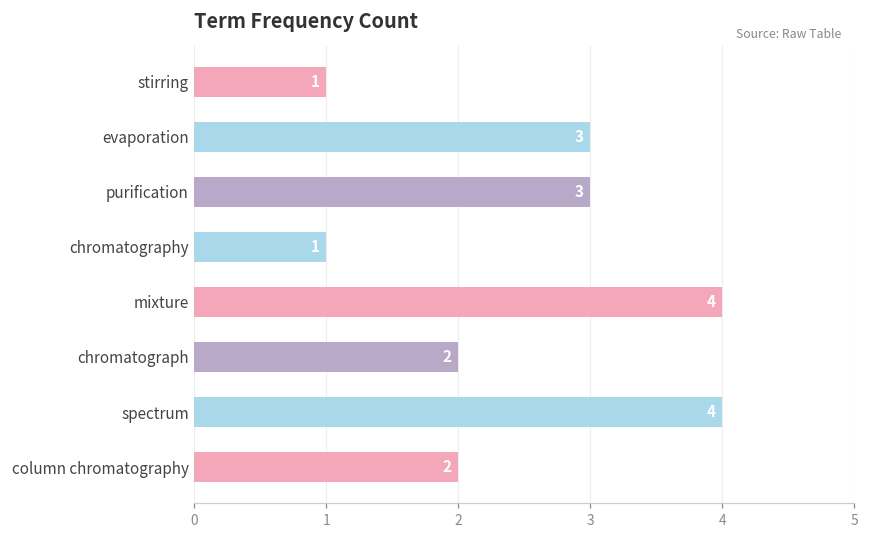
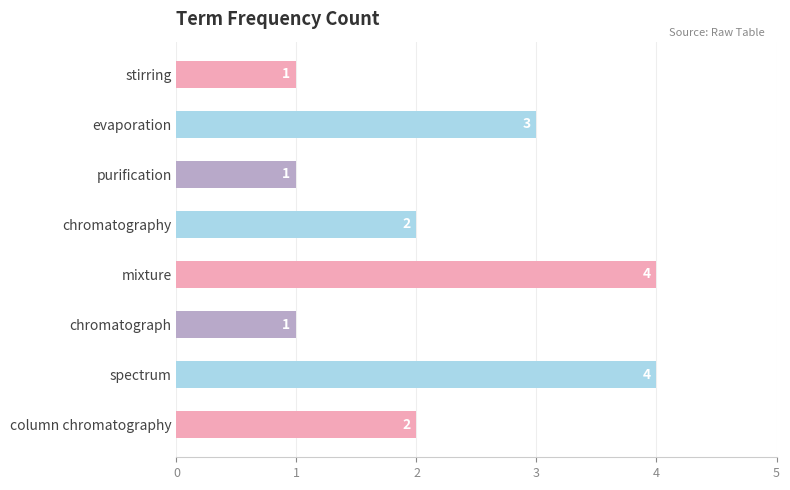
  {
    "stirring": 1,
    "evaporation": 3,
-   "purification": 3,
-   "chromatography": 1,
+   "purification": 1,
+   "chromatography": 2,
    "mixture": 4,
-   "chromatograph": 2,
+   "chromatograph": 1,
    "spectrum": 4,
    "column chromatography": 2
  }
